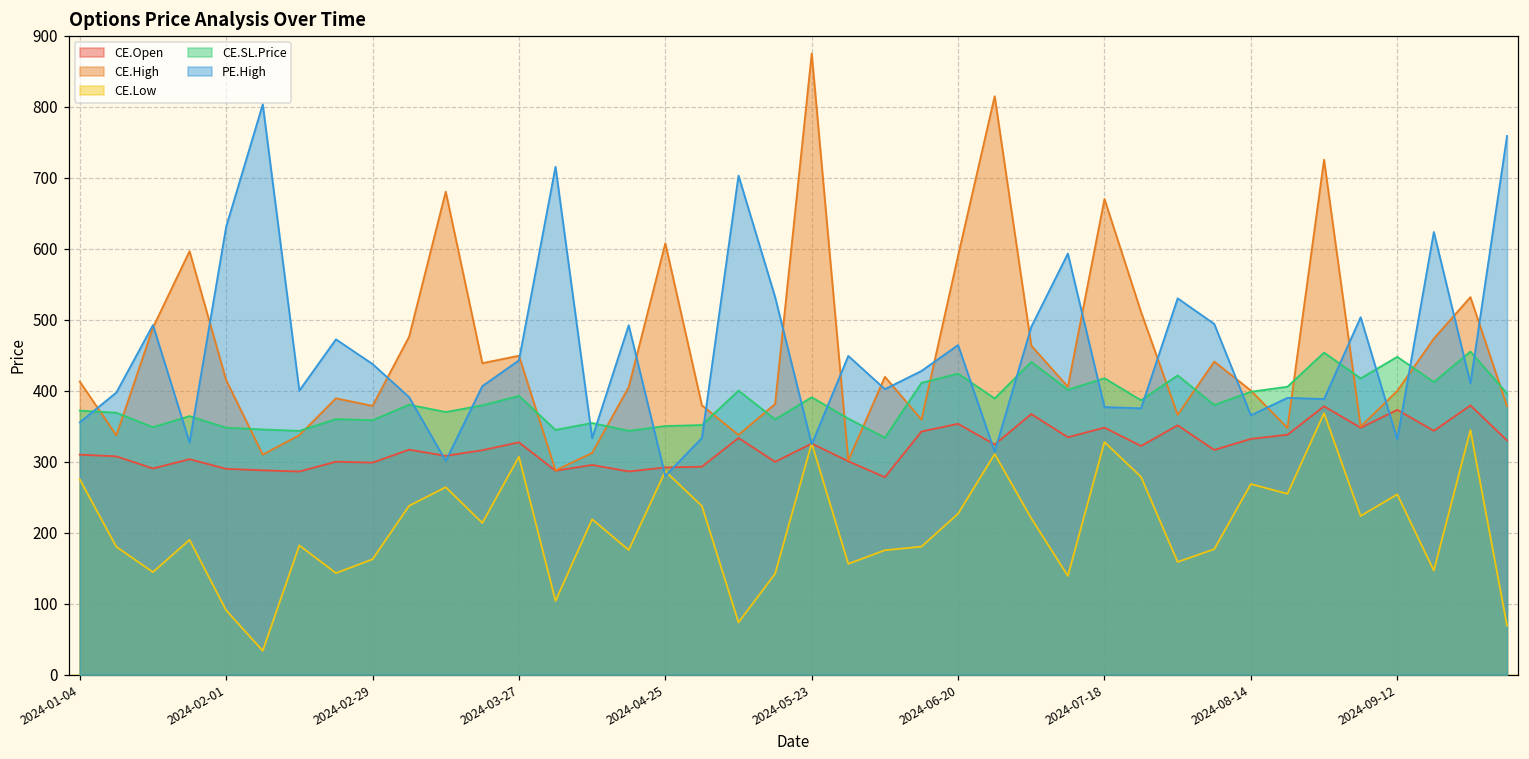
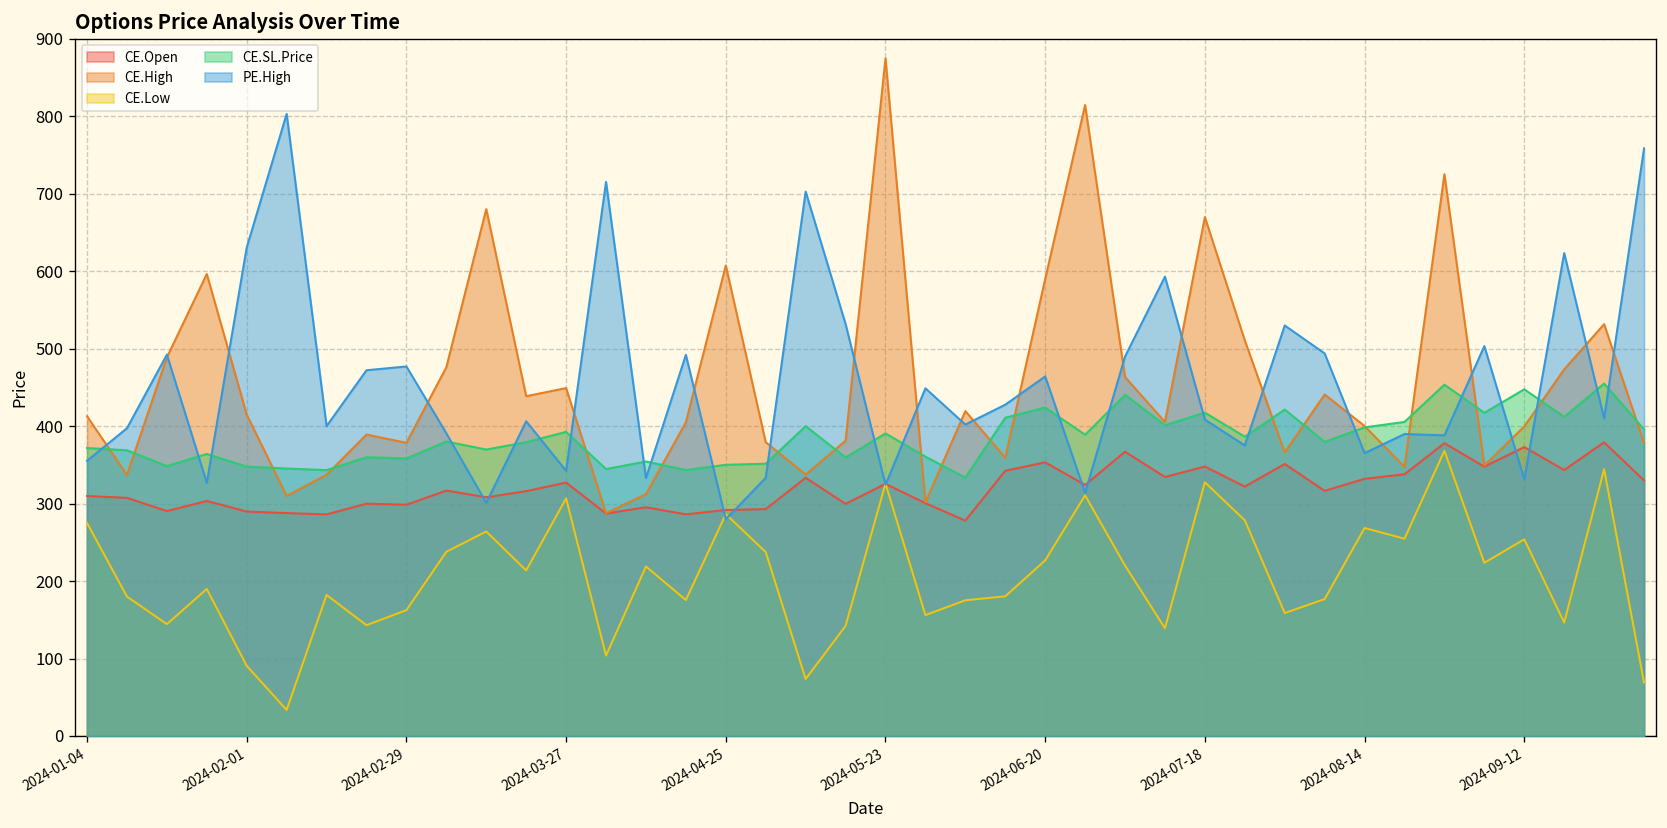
  {
    "CE.SL.Price": {
      "2024-01-04": 370,
      "2024-02-01": 350,
      "2024-02-29": 360,
      "2024-03-27": 390,
      "2024-04-25": 350,
      "2024-05-23": 390,
      "2024-06-20": 420,
      "2024-07-18": 420,
      "2024-09-12": 450
    },
    "PE.High": {
      "2024-01-04": 360,
      "2024-02-01": 630,
-     "2024-02-29": 440,
-     "2024-03-27": 440,
+     "2024-02-29": 480,
+     "2024-03-27": 340,
      "2024-04-25": 280,
      "2024-06-20": 460,
-     "2024-07-18": 380,
+     "2024-07-18": 410,
      "2024-08-14": 370,
      "2024-09-12": 330
    }
  }
